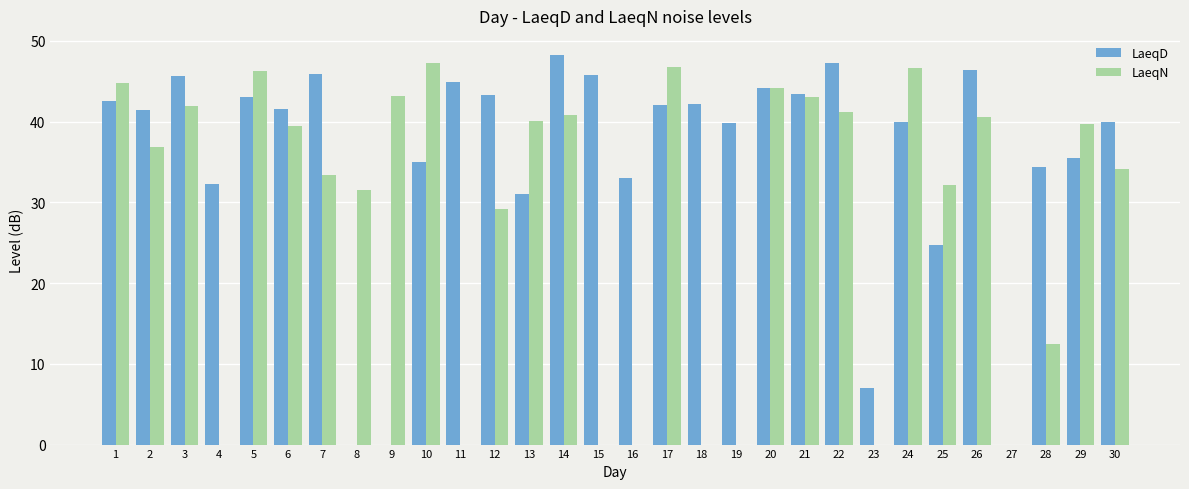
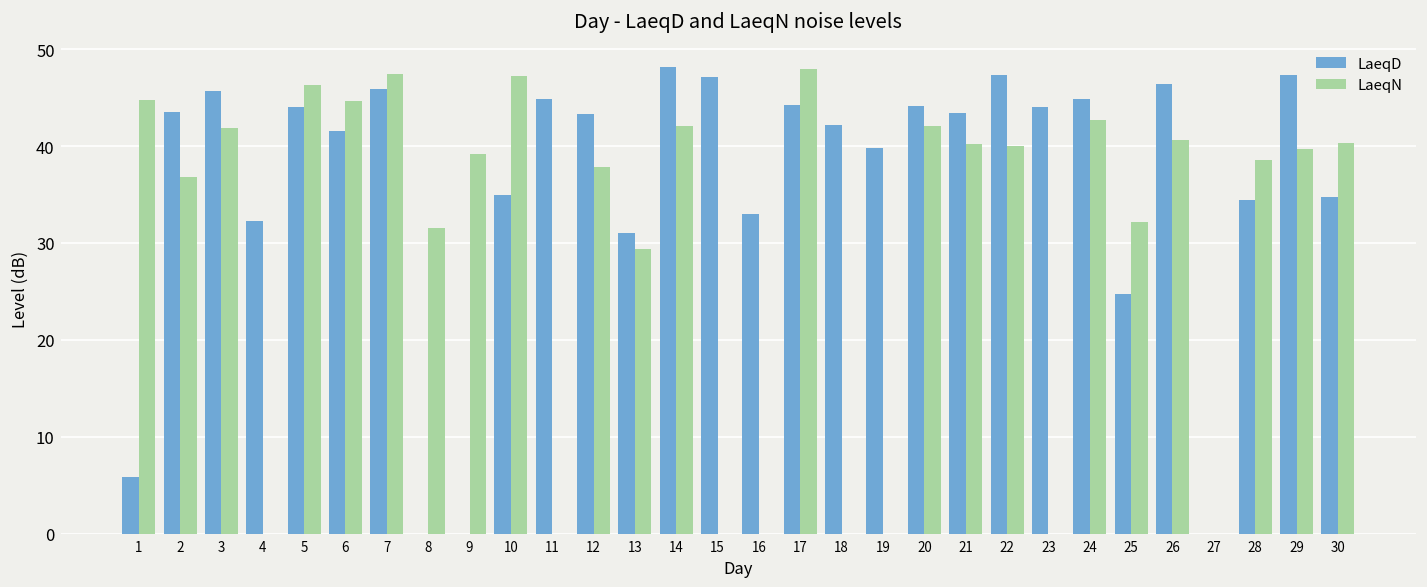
  {
    "LaeqD": {
-     "1": 43,
-     "2": 41,
+     "1": 6,
+     "2": 44,
      "3": 46,
      "4": 32,
-     "5": 43,
+     "5": 44,
      "6": 42,
      "7": 46,
      "8": 0,
      "9": 0,
      "10": 35,
      "11": 45,
      "12": 43,
      "13": 31,
      "14": 48,
-     "15": 46,
+     "15": 47,
      "16": 33,
-     "17": 42,
+     "17": 44,
      "18": 42,
      "19": 40,
      "20": 44,
      "21": 43,
      "22": 47,
-     "23": 7,
-     "24": 40,
+     "23": 44,
+     "24": 45,
      "25": 25,
      "26": 46,
      "27": 0,
      "28": 34,
-     "29": 36,
-     "30": 40
+     "29": 47,
+     "30": 35
    },
    "LaeqN": {
      "1": 45,
      "2": 37,
      "3": 42,
      "4": 0,
      "5": 46,
-     "6": 40,
-     "7": 33,
+     "6": 45,
+     "7": 47,
      "8": 32,
-     "9": 43,
+     "9": 39,
      "10": 47,
      "11": 0,
-     "12": 29,
-     "13": 40,
-     "14": 41,
+     "12": 38,
+     "13": 29,
+     "14": 42,
      "15": 0,
      "16": 0,
-     "17": 47,
+     "17": 48,
      "18": 0,
      "19": 0,
-     "20": 44,
-     "21": 43,
-     "22": 41,
+     "20": 42,
+     "21": 40,
+     "22": 40,
      "23": 0,
-     "24": 47,
+     "24": 43,
      "25": 32,
      "26": 41,
      "27": 0,
-     "28": 13,
+     "28": 39,
      "29": 40,
-     "30": 34
+     "30": 40
    }
  }
